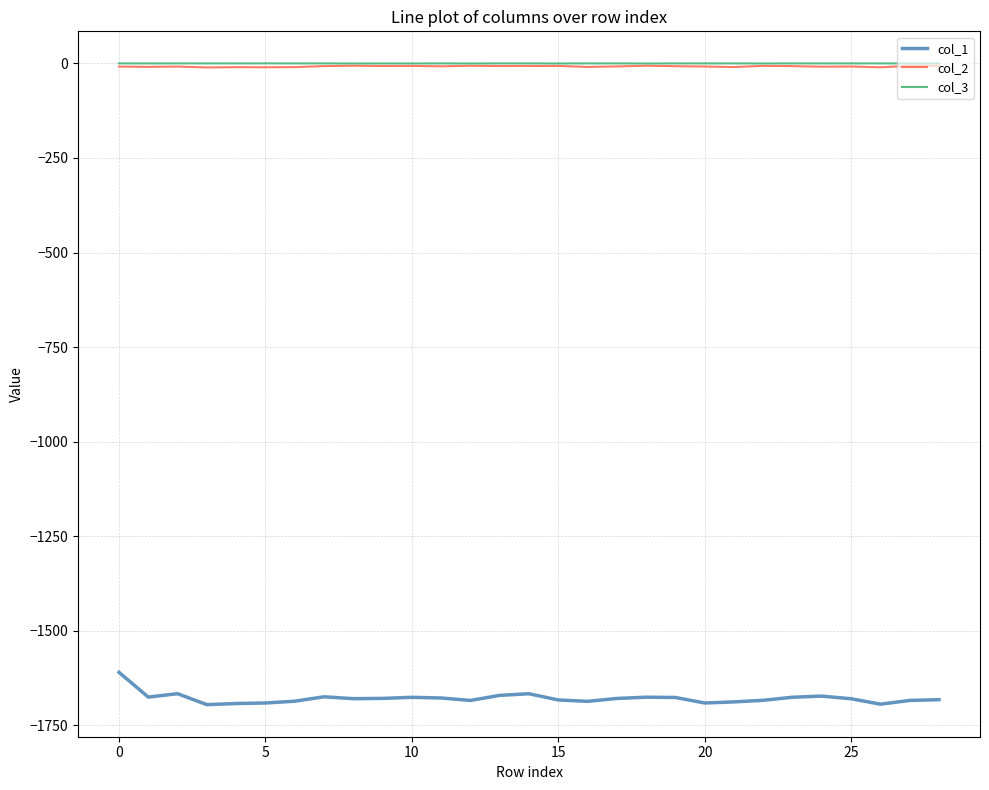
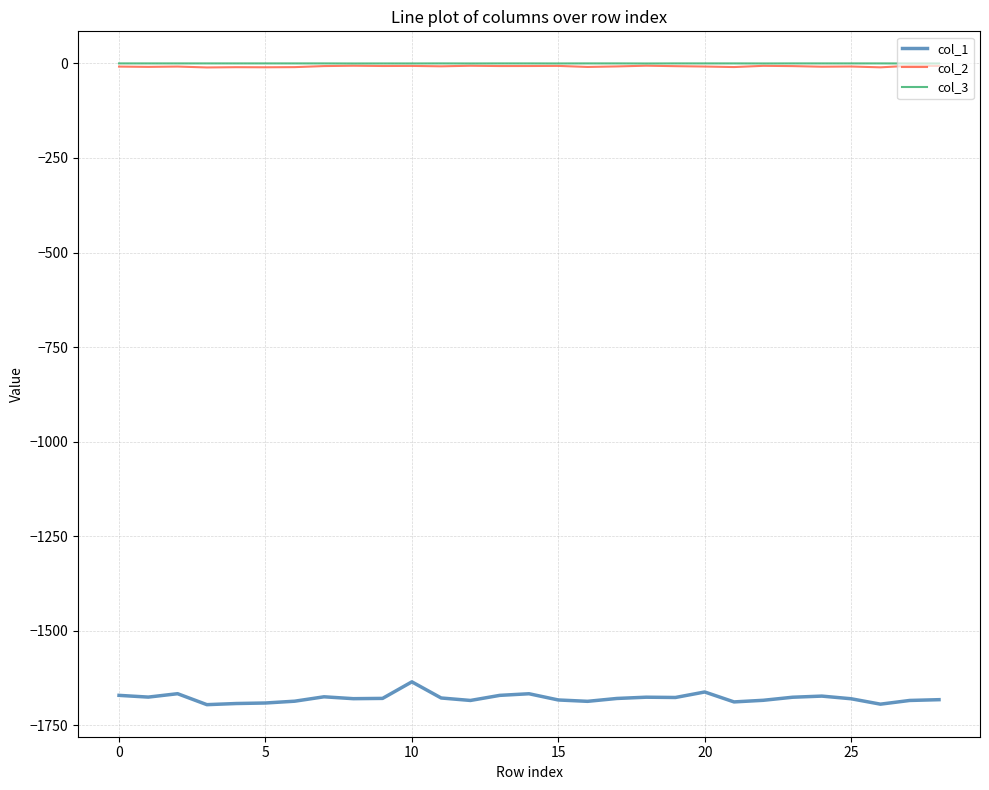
  {
    "col_1": {
-     "0": -1610,
+     "0": -1670,
      "5": -1690,
-     "10": -1680,
+     "10": -1630,
      "15": -1680,
-     "20": -1690,
+     "20": -1660,
      "25": -1680
    },
    "col_2": {
      "0": -10,
      "5": -10,
      "20": -10,
      "25": -10
    },
    "col_3": {
      "0": 0,
      "5": 0,
      "20": 0,
      "25": 0
    }
  }
